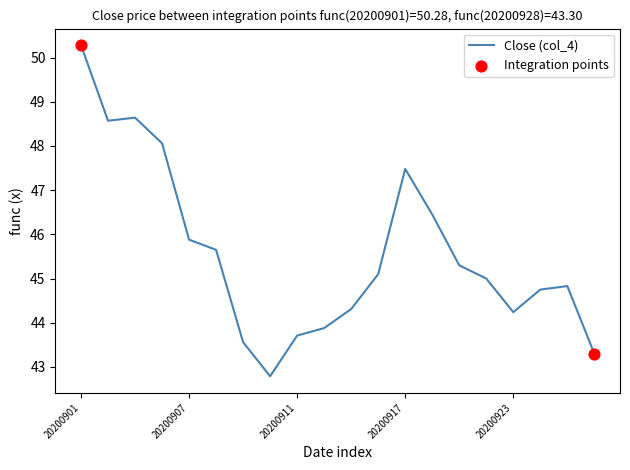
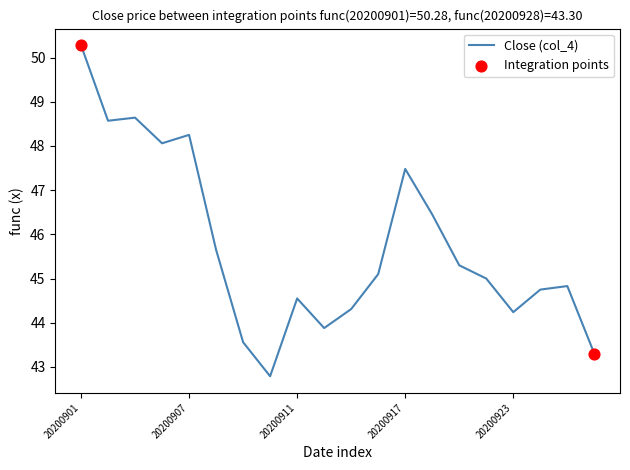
  {
    "Close (col_4)": {
-     "20200907": 45.9,
-     "20200911": 43.7,
+     "20200907": 48.3,
+     "20200911": 44.6,
      "20200917": 47.5,
      "20200923": 44.2
    }
  }
